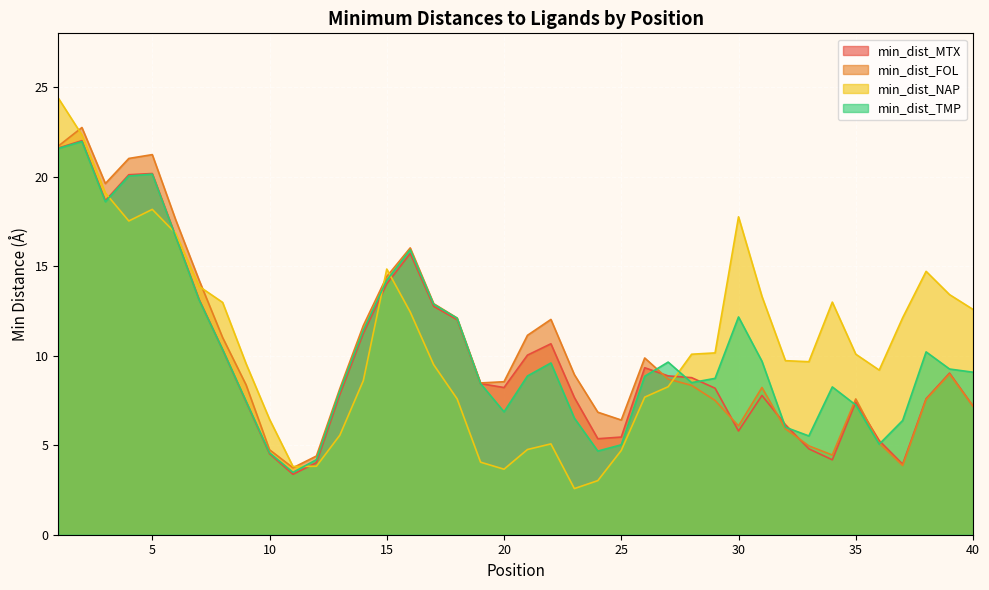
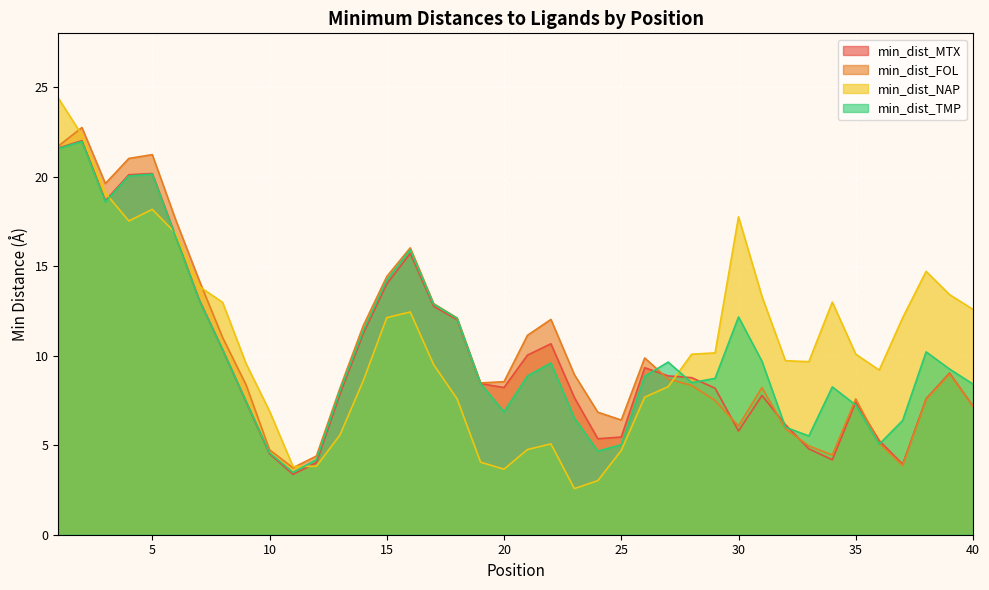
  {
    "min_dist_NAP": {
      "5": 18.2,
-     "10": 6.4,
-     "15": 14.8,
+     "10": 6.9,
+     "15": 12.1,
      "20": 3.7,
      "25": 4.7,
      "30": 17.8,
      "35": 10.1,
      "40": 12.6
    },
    "min_dist_TMP": {
      "15": 14.2,
      "20": 6.9,
      "25": 5.0,
      "30": 12.2,
      "35": 7.2,
-     "40": 9.1
+     "40": 8.4
    }
  }
